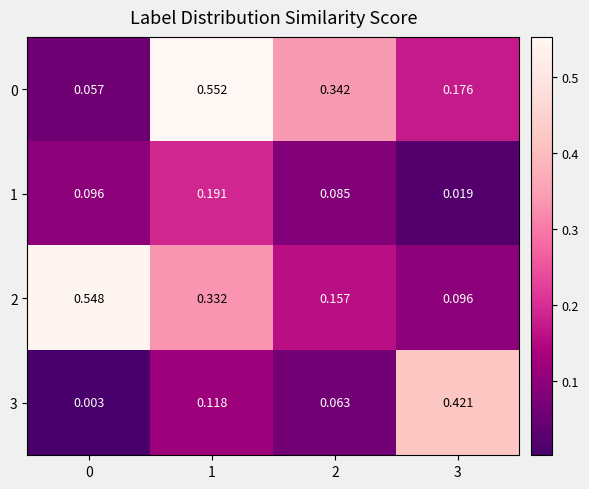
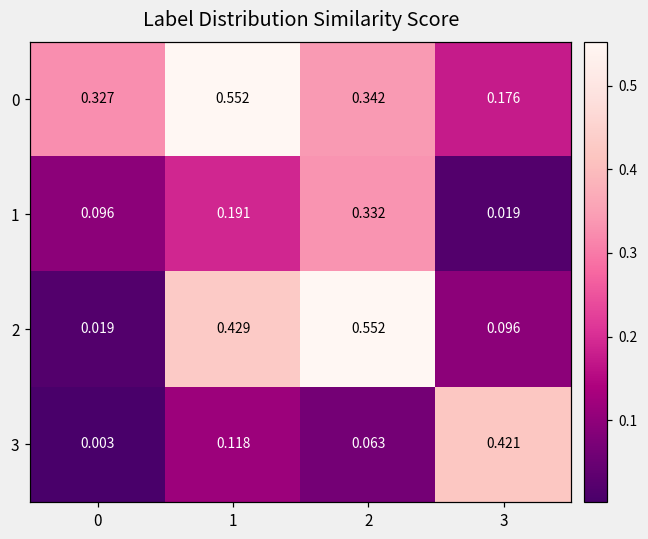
  {
    "0": {
-     "0": 0.057,
+     "0": 0.327,
      "1": 0.552,
      "2": 0.342,
      "3": 0.176
    },
    "1": {
      "0": 0.096,
      "1": 0.191,
-     "2": 0.085,
+     "2": 0.332,
      "3": 0.019
    },
    "2": {
-     "0": 0.548,
-     "1": 0.332,
-     "2": 0.157,
+     "0": 0.019,
+     "1": 0.429,
+     "2": 0.552,
      "3": 0.096
    },
    "3": {
      "0": 0.003,
      "1": 0.118,
      "2": 0.063,
      "3": 0.421
    }
  }
